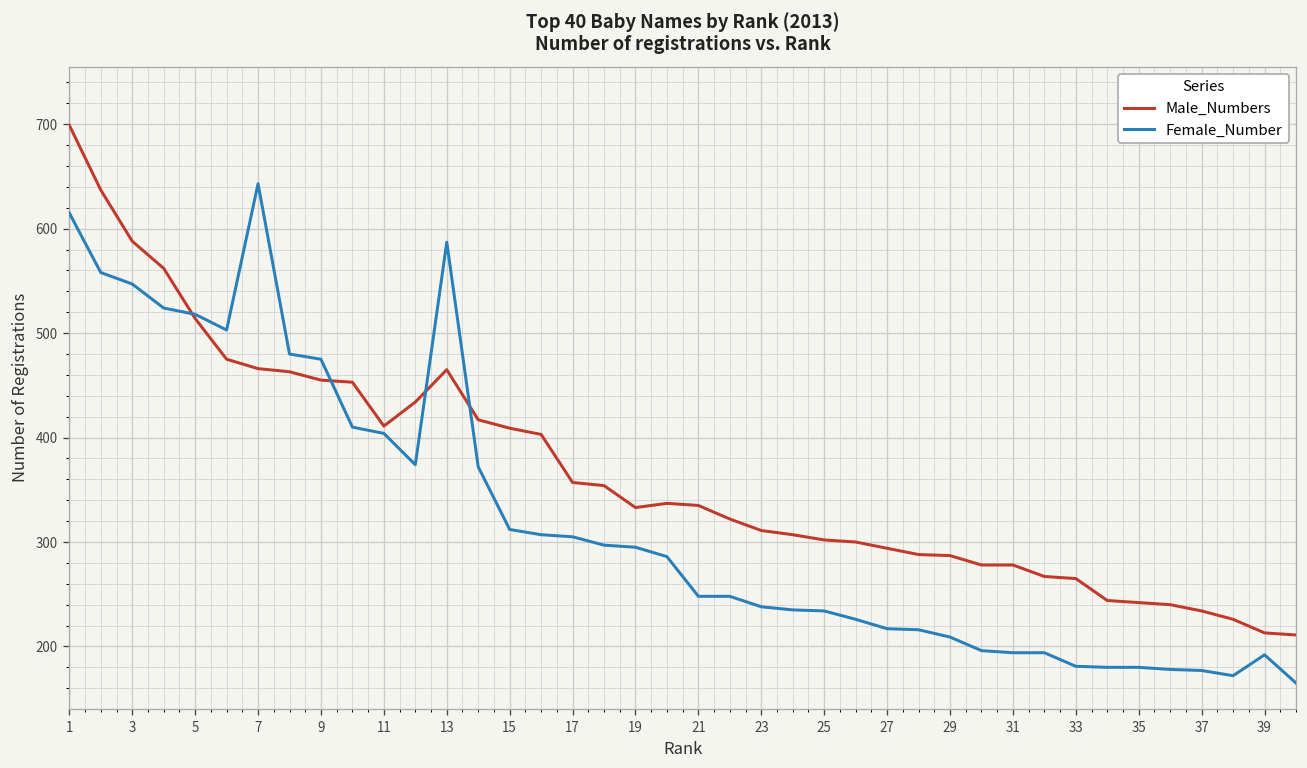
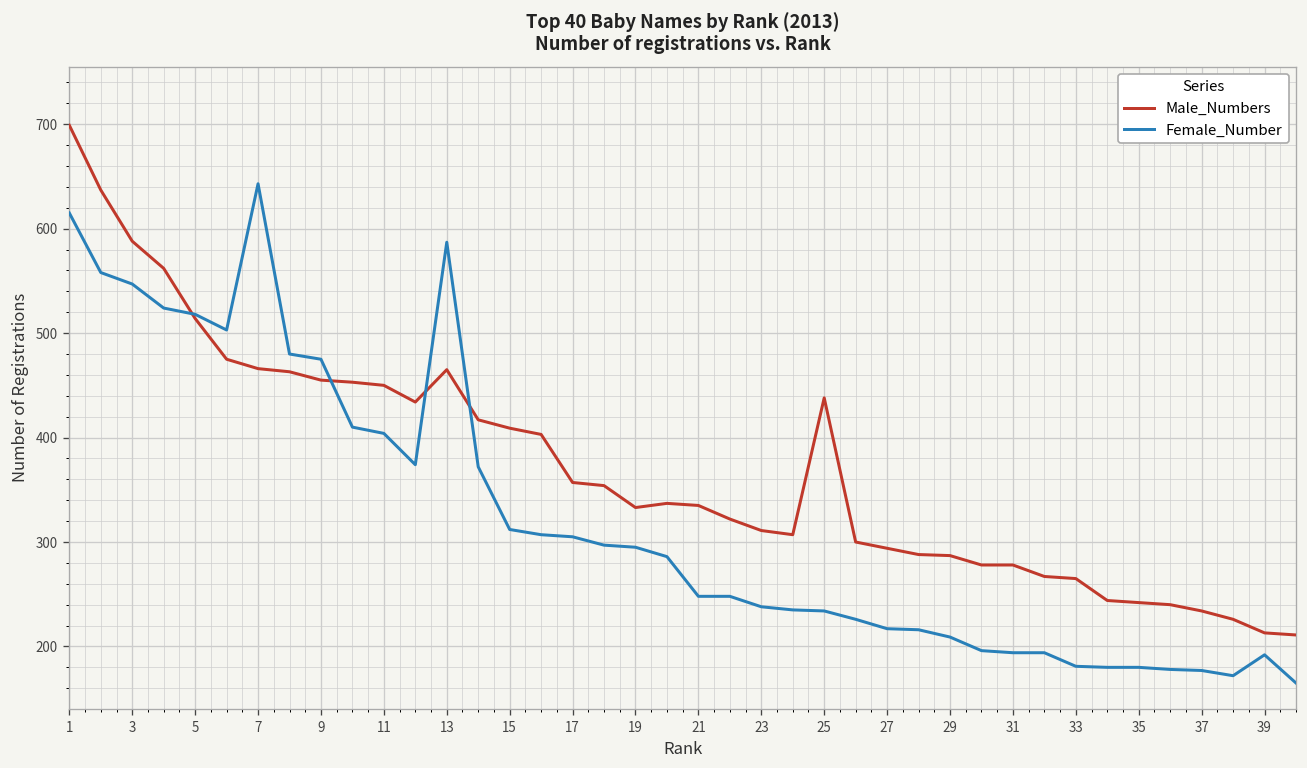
  {
    "Male_Numbers": {
      "1": 700,
      "3": 590,
      "5": 510,
      "7": 470,
      "9": 460,
-     "11": 410,
+     "11": 450,
      "13": 470,
      "15": 410,
      "17": 360,
      "19": 330,
      "21": 340,
      "23": 310,
-     "25": 300,
+     "25": 440,
      "27": 290,
      "29": 290,
      "31": 280,
      "33": 270,
      "35": 240,
      "37": 230,
      "39": 210
    },
    "Female_Number": {
      "1": 620,
      "3": 550,
      "5": 520,
      "7": 640,
      "9": 480,
      "11": 400,
      "13": 590,
      "15": 310,
      "17": 310,
      "19": 300,
      "21": 250,
      "23": 240,
      "25": 230,
      "27": 220,
      "29": 210,
      "31": 190,
      "33": 180,
      "35": 180,
      "37": 180,
      "39": 190
    }
  }
